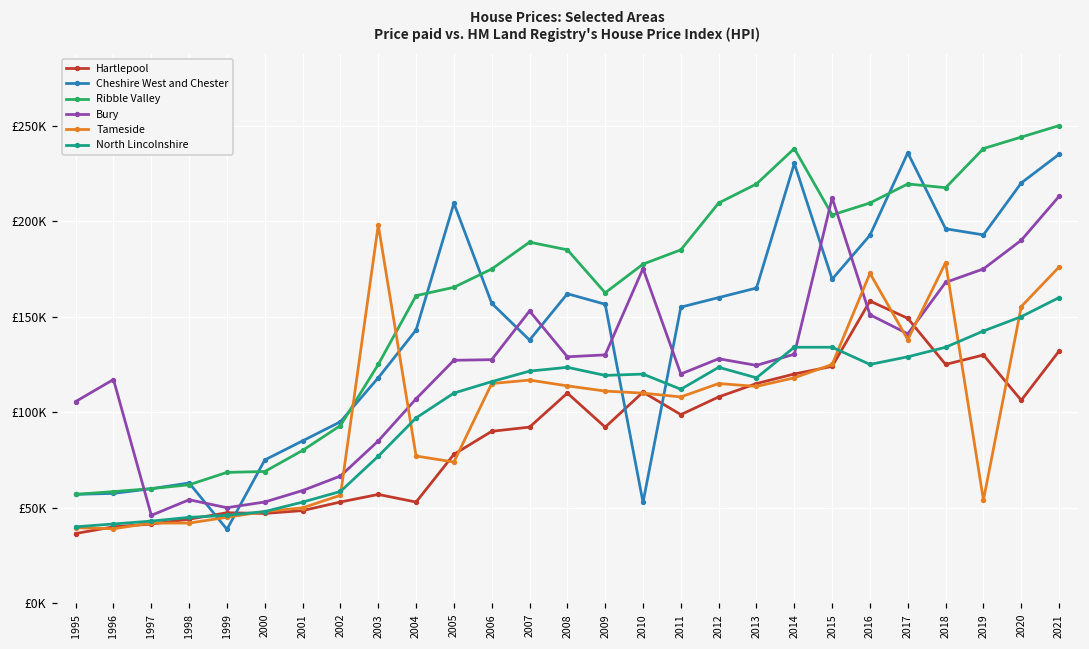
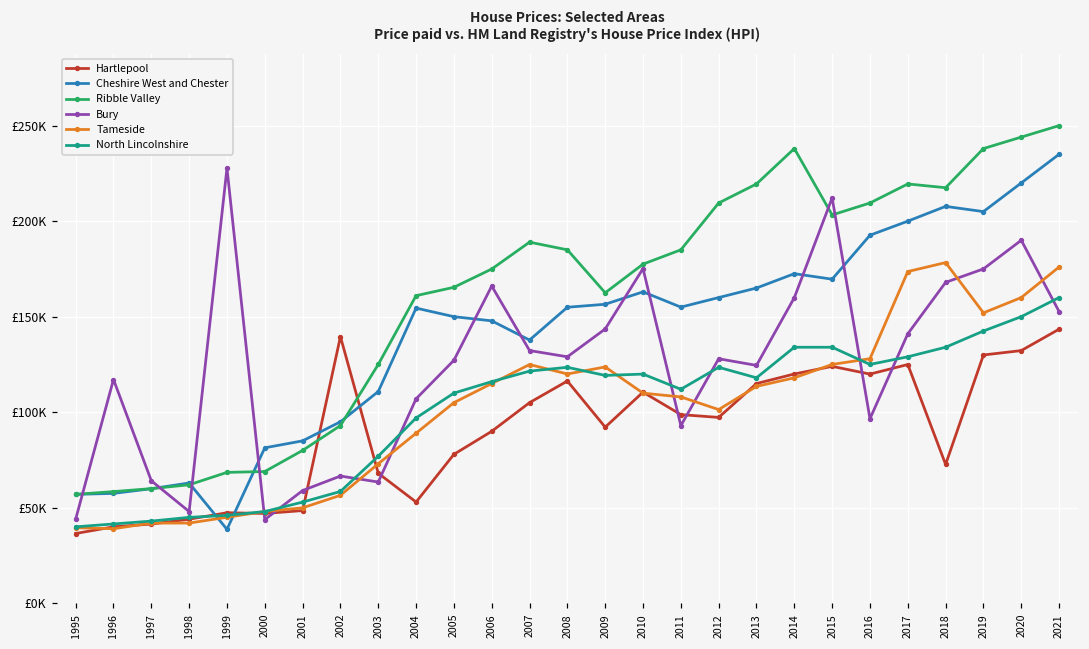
  {
    "Hartlepool": {
      "1995": "£37000",
-     "2002": "£53000",
-     "2003": "£57000",
+     "2002": "£140000",
+     "2003": "£68000",
      "2004": "£53000",
      "2005": "£78000",
      "2006": "£90000",
-     "2007": "£92000",
-     "2008": "£110000",
+     "2007": "£105000",
+     "2008": "£116000",
      "2009": "£92000",
      "2011": "£99000",
-     "2012": "£108000",
+     "2012": "£97000",
      "2013": "£115000",
      "2014": "£120000",
-     "2016": "£158000",
-     "2017": "£149000",
-     "2018": "£125000",
+     "2016": "£120000",
+     "2017": "£125000",
+     "2018": "£73000",
      "2019": "£130000",
-     "2020": "£106000",
-     "2021": "£132000"
+     "2020": "£132000",
+     "2021": "£143000"
    },
    "Cheshire West and Chester": {
      "1999": "£39000",
-     "2000": "£75000",
+     "2000": "£81000",
      "2001": "£85000",
      "2002": "£95000",
-     "2003": "£118000",
-     "2004": "£143000",
-     "2005": "£209000",
-     "2006": "£157000",
+     "2003": "£111000",
+     "2004": "£154000",
+     "2005": "£150000",
+     "2006": "£148000",
      "2007": "£138000",
-     "2008": "£162000",
+     "2008": "£155000",
      "2009": "£157000",
-     "2010": "£53000",
+     "2010": "£163000",
      "2011": "£155000",
      "2012": "£160000",
      "2013": "£165000",
-     "2014": "£230000",
+     "2014": "£173000",
      "2015": "£170000",
      "2016": "£193000",
-     "2017": "£236000",
-     "2018": "£196000",
-     "2019": "£193000",
+     "2017": "£200000",
+     "2018": "£208000",
+     "2019": "£205000",
      "2020": "£220000",
      "2021": "£235000"
    },
    "Bury": {
-     "1995": "£106000",
+     "1995": "£44000",
      "1996": "£117000",
-     "1997": "£46000",
-     "1998": "£54000",
-     "1999": "£50000",
-     "2000": "£53000",
+     "1997": "£64000",
+     "1998": "£48000",
+     "1999": "£228000",
+     "2000": "£44000",
      "2001": "£59000",
      "2002": "£67000",
-     "2003": "£85000",
+     "2003": "£63000",
      "2004": "£107000",
      "2005": "£127000",
-     "2006": "£128000",
-     "2007": "£153000",
+     "2006": "£166000",
+     "2007": "£132000",
      "2008": "£129000",
-     "2009": "£130000",
+     "2009": "£144000",
      "2010": "£175000",
-     "2011": "£120000",
+     "2011": "£93000",
      "2012": "£128000",
      "2013": "£125000",
-     "2014": "£130000",
+     "2014": "£160000",
      "2015": "£212000",
-     "2016": "£151000",
+     "2016": "£97000",
      "2017": "£141000",
      "2018": "£168000",
      "2019": "£175000",
      "2020": "£190000",
-     "2021": "£213000"
+     "2021": "£153000"
    },
    "Tameside": {
      "1998": "£42000",
      "2002": "£57000",
-     "2003": "£198000",
-     "2004": "£77000",
-     "2005": "£74000",
-     "2007": "£117000",
-     "2008": "£114000",
-     "2009": "£111000",
+     "2003": "£73000",
+     "2004": "£89000",
+     "2005": "£105000",
+     "2007": "£125000",
+     "2008": "£120000",
+     "2009": "£124000",
      "2011": "£108000",
-     "2012": "£115000",
+     "2012": "£101000",
      "2013": "£114000",
      "2014": "£118000",
-     "2016": "£173000",
-     "2017": "£138000",
+     "2016": "£128000",
+     "2017": "£174000",
      "2018": "£178000",
-     "2019": "£54000",
-     "2020": "£155000",
+     "2019": "£152000",
+     "2020": "£160000",
      "2021": "£176000"
    }
  }
